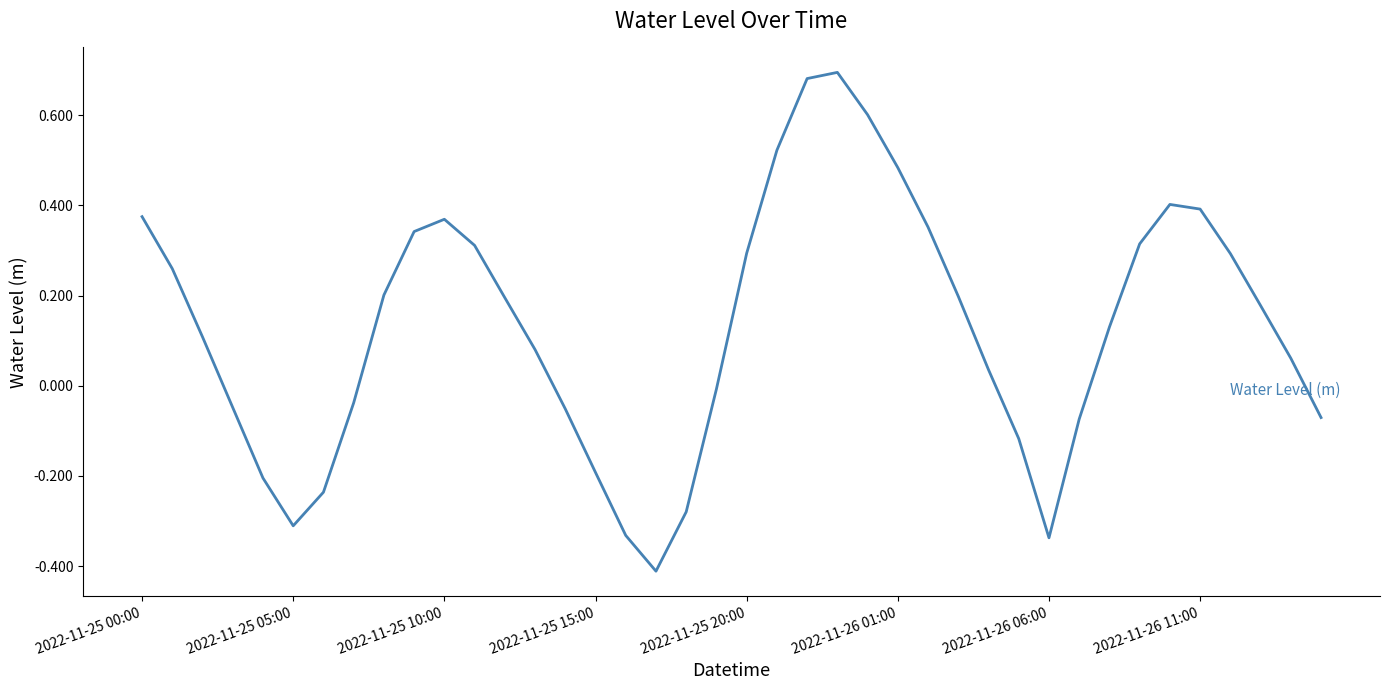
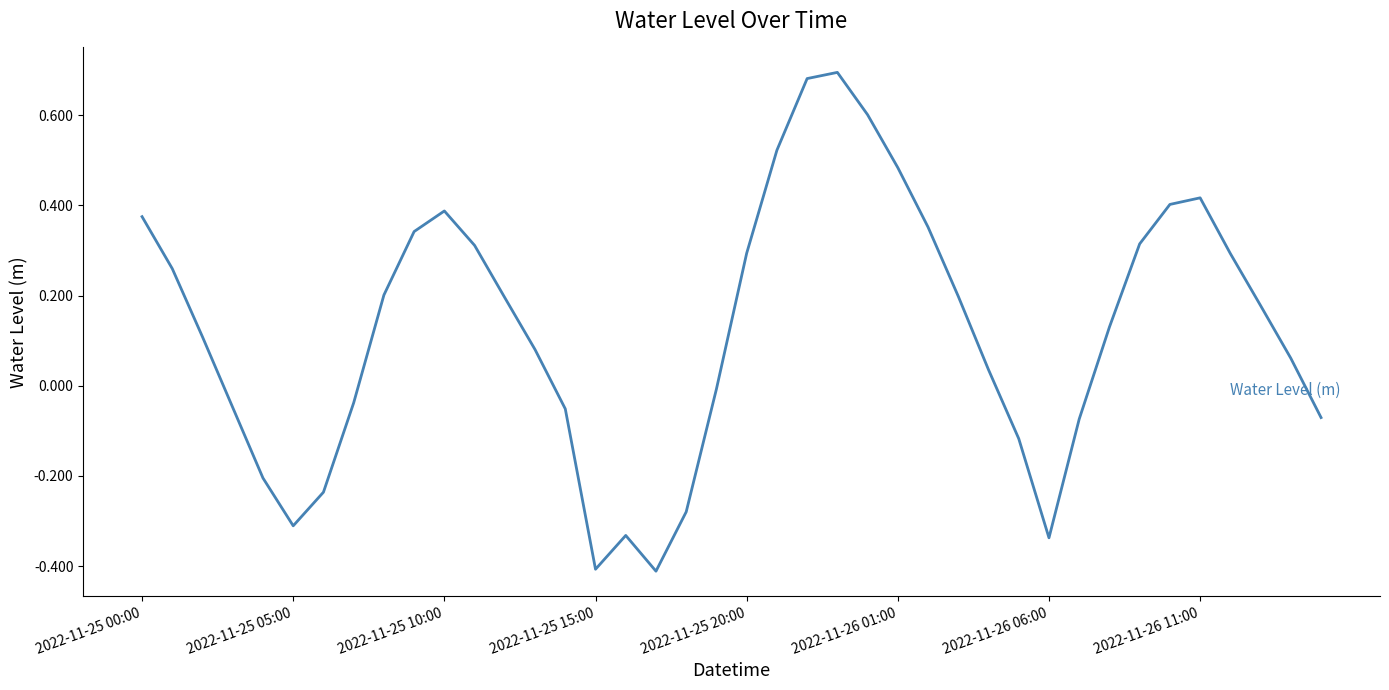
  {
    "2022-11-25 00:00": 0.38,
    "2022-11-25 05:00": -0.31,
-   "2022-11-25 10:00": 0.37,
-   "2022-11-25 15:00": -0.19,
+   "2022-11-25 10:00": 0.39,
+   "2022-11-25 15:00": -0.41,
    "2022-11-25 20:00": 0.29,
    "2022-11-26 01:00": 0.48,
    "2022-11-26 06:00": -0.34,
-   "2022-11-26 11:00": 0.39
+   "2022-11-26 11:00": 0.42
  }
